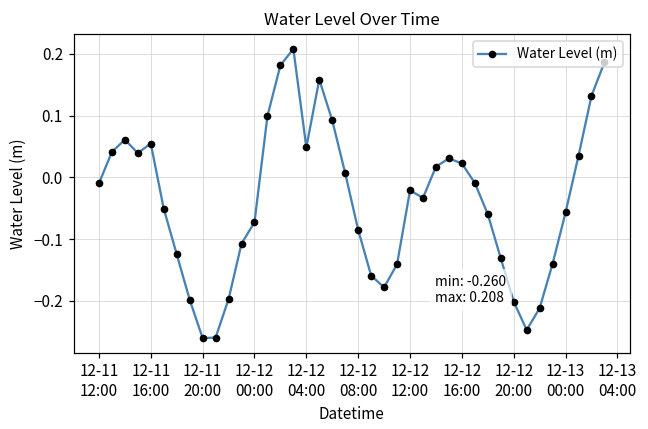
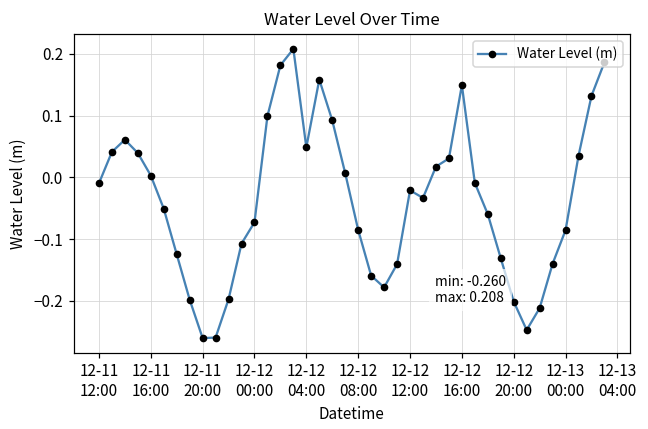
  {
    "12-11 12:00": -0.01,
-   "12-11 16:00": 0.05,
+   "12-11 16:00": 0.00,
    "12-11 20:00": -0.26,
    "12-12 00:00": -0.07,
    "12-12 04:00": 0.05,
    "12-12 08:00": -0.09,
    "12-12 12:00": -0.02,
-   "12-12 16:00": 0.02,
-   "12-13 00:00": -0.06
+   "12-12 16:00": 0.15,
+   "12-13 00:00": -0.09
  }
